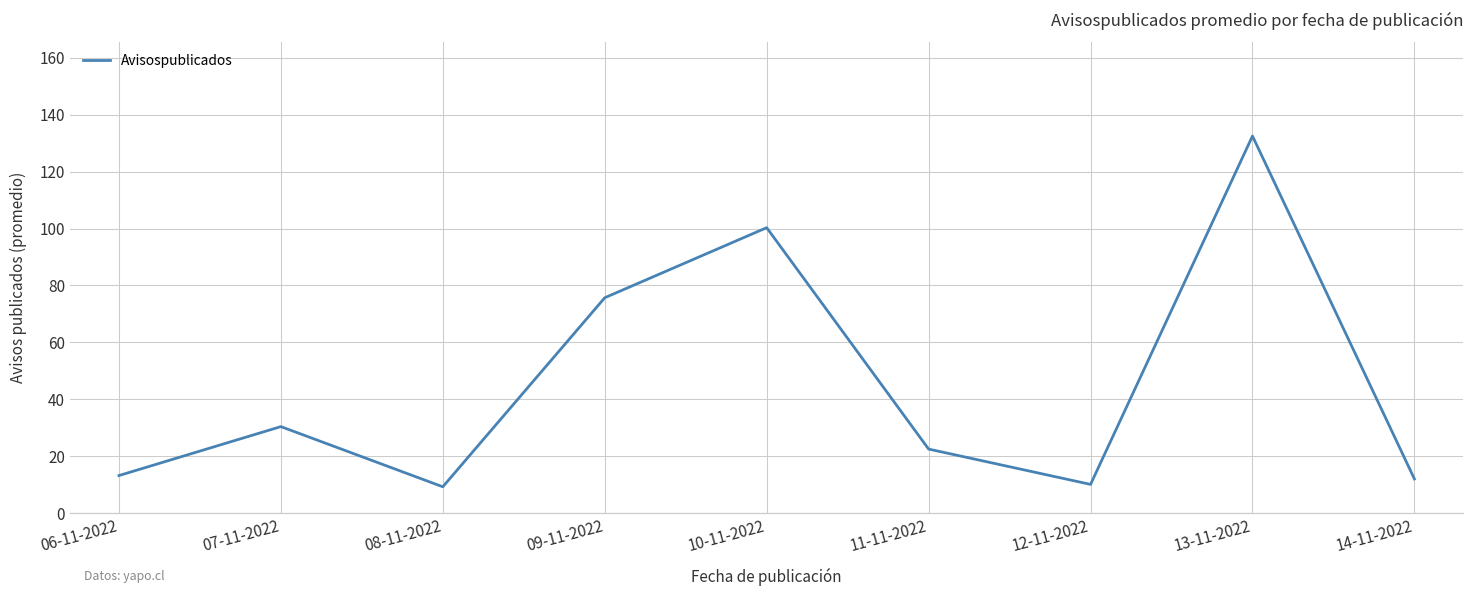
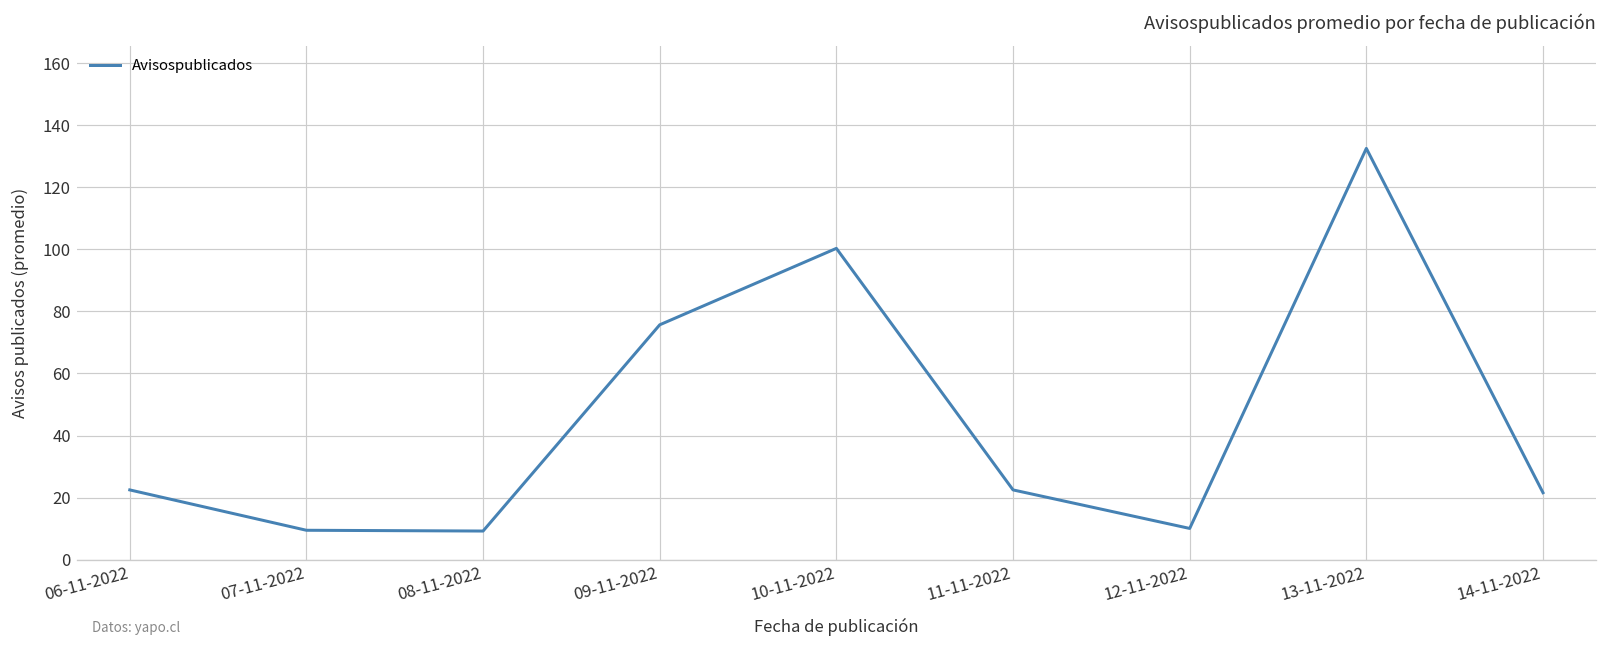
  {
-   "06-11-2022": 13,
-   "07-11-2022": 30,
+   "06-11-2022": 23,
+   "07-11-2022": 10,
    "08-11-2022": 9,
    "09-11-2022": 76,
    "10-11-2022": 100,
    "11-11-2022": 23,
    "12-11-2022": 10,
    "13-11-2022": 133,
-   "14-11-2022": 12
+   "14-11-2022": 22
  }
